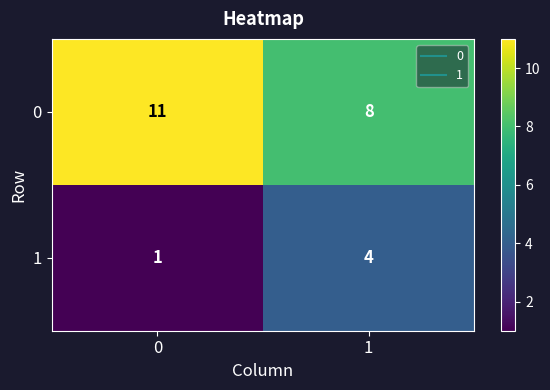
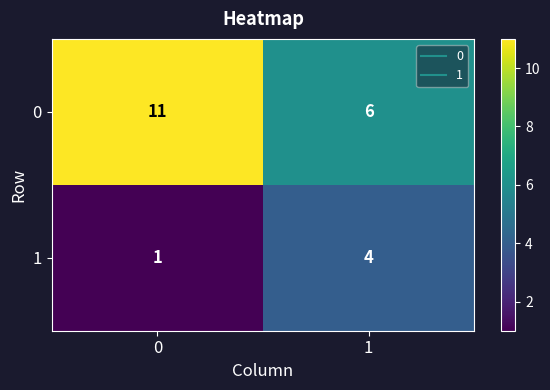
  {
    "0": {
      "0": 11,
-     "1": 8
+     "1": 6
    },
    "1": {
      "0": 1,
      "1": 4
    }
  }
